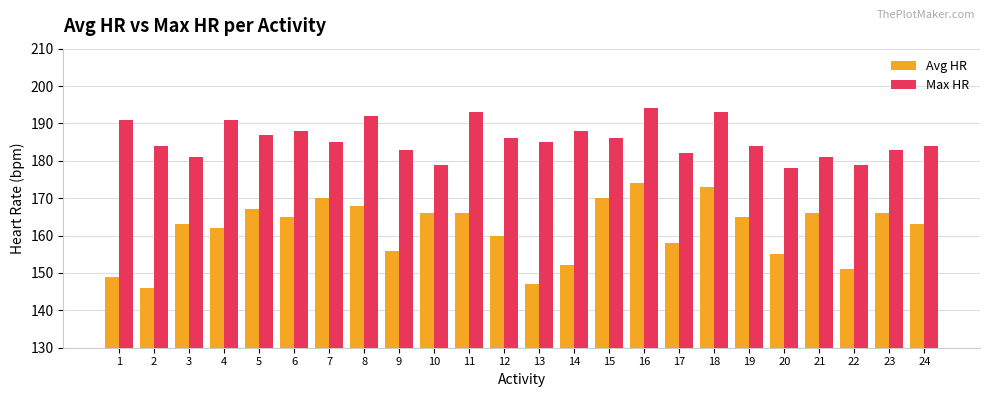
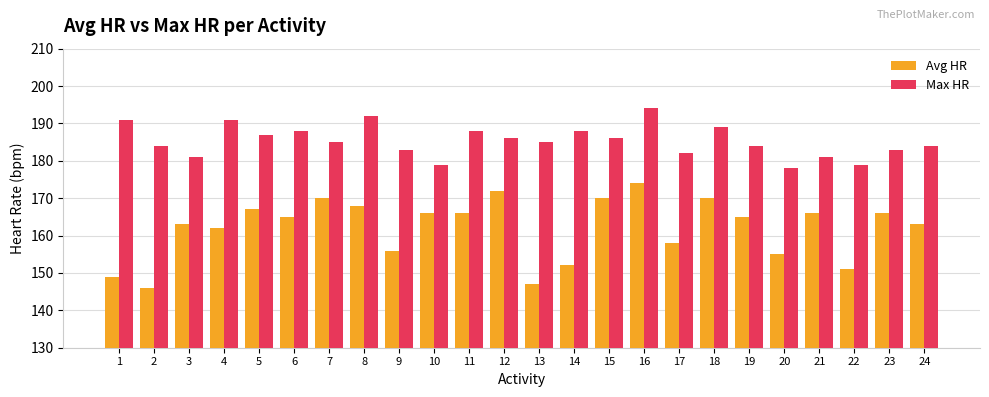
  {
    "Avg HR": {
      "1": 149,
      "2": 146,
      "3": 163,
      "4": 162,
      "5": 167,
      "6": 165,
      "7": 170,
      "8": 168,
      "9": 156,
      "10": 166,
      "11": 166,
-     "12": 160,
+     "12": 172,
      "13": 147,
      "14": 152,
      "15": 170,
      "16": 174,
      "17": 158,
-     "18": 173,
+     "18": 170,
      "19": 165,
      "20": 155,
      "21": 166,
      "22": 151,
      "23": 166,
      "24": 163
    },
    "Max HR": {
      "1": 191,
      "2": 184,
      "3": 181,
      "4": 191,
      "5": 187,
      "6": 188,
      "7": 185,
      "8": 192,
      "9": 183,
      "10": 179,
-     "11": 193,
+     "11": 188,
      "12": 186,
      "13": 185,
      "14": 188,
      "15": 186,
      "16": 194,
      "17": 182,
-     "18": 193,
+     "18": 189,
      "19": 184,
      "20": 178,
      "21": 181,
      "22": 179,
      "23": 183,
      "24": 184
    }
  }
